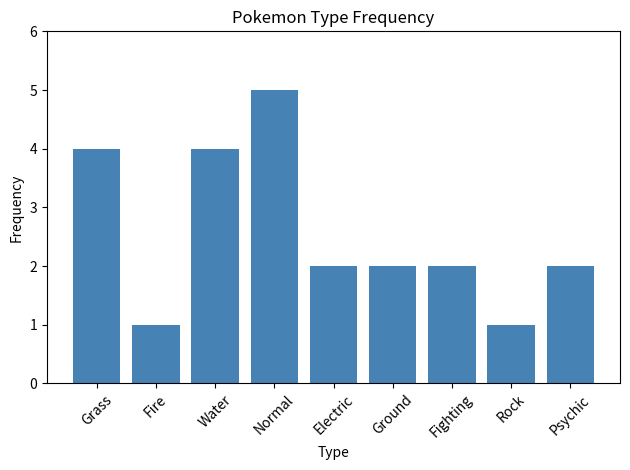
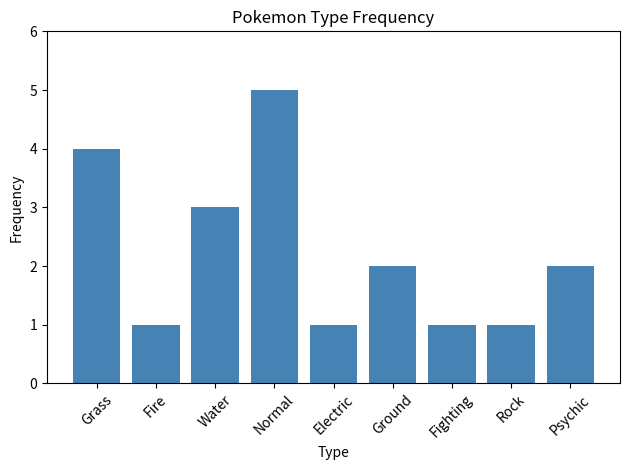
  {
    "Grass": 4,
    "Fire": 1,
-   "Water": 4,
+   "Water": 3,
    "Normal": 5,
-   "Electric": 2,
+   "Electric": 1,
    "Ground": 2,
-   "Fighting": 2,
+   "Fighting": 1,
    "Rock": 1,
    "Psychic": 2
  }
